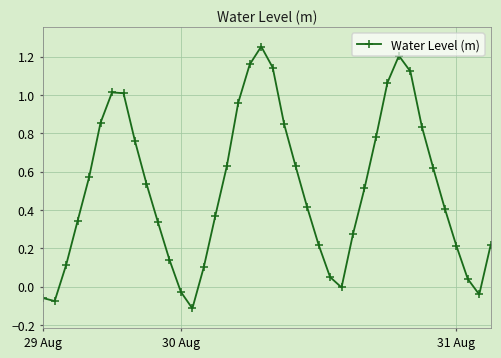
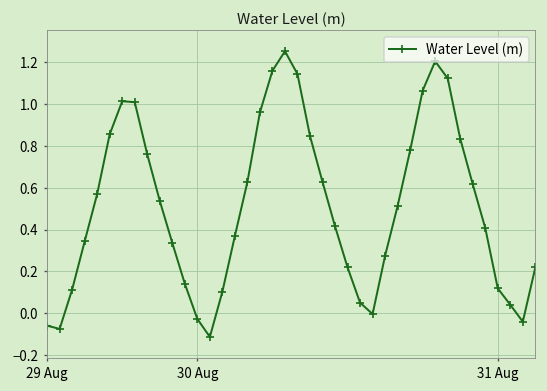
  {
    "29 Aug": -0.06,
    "30 Aug": -0.03,
-   "31 Aug": 0.21
+   "31 Aug": 0.12
  }
